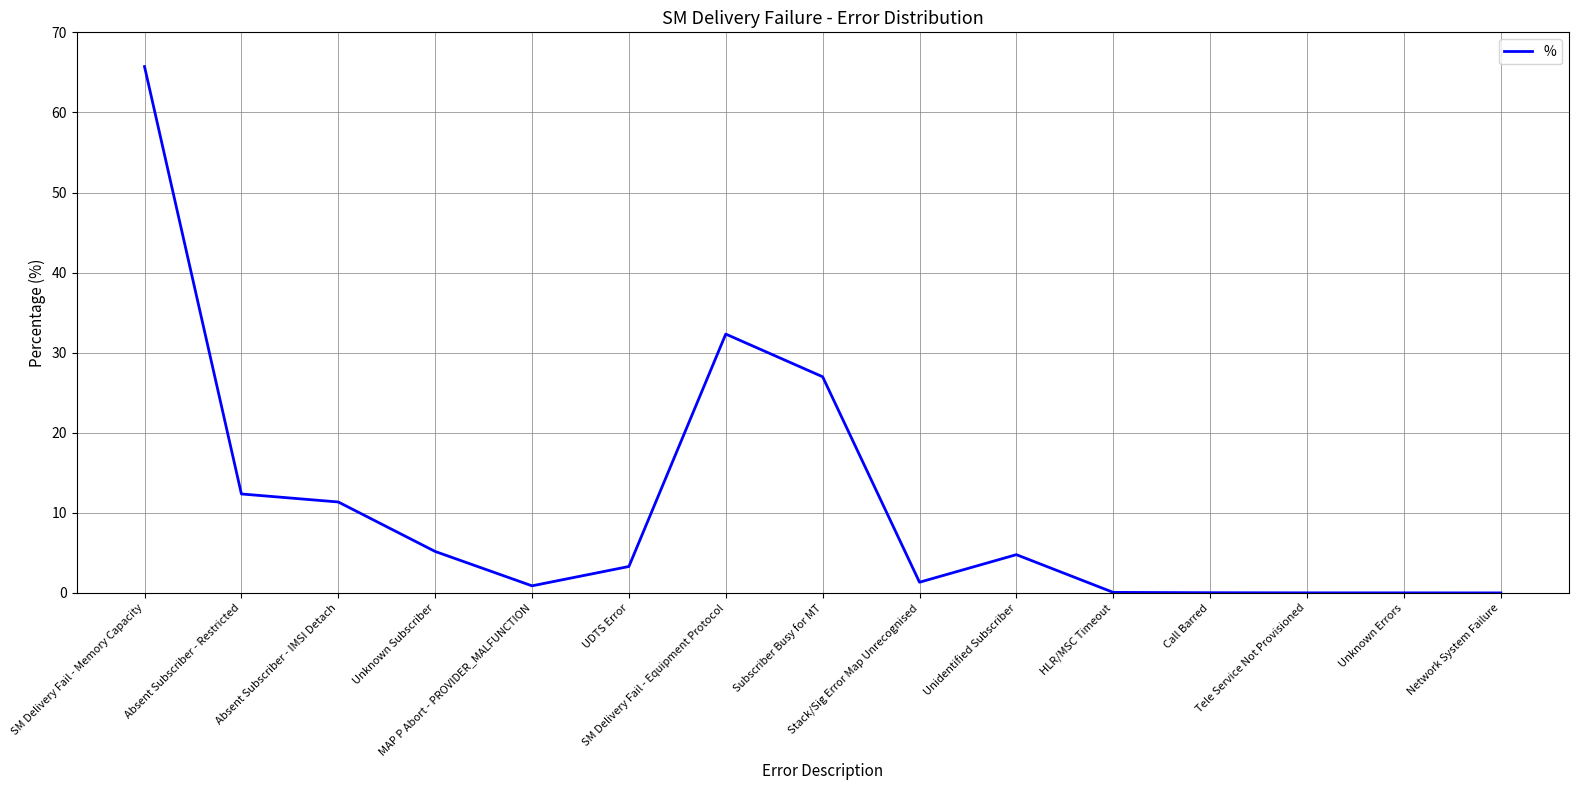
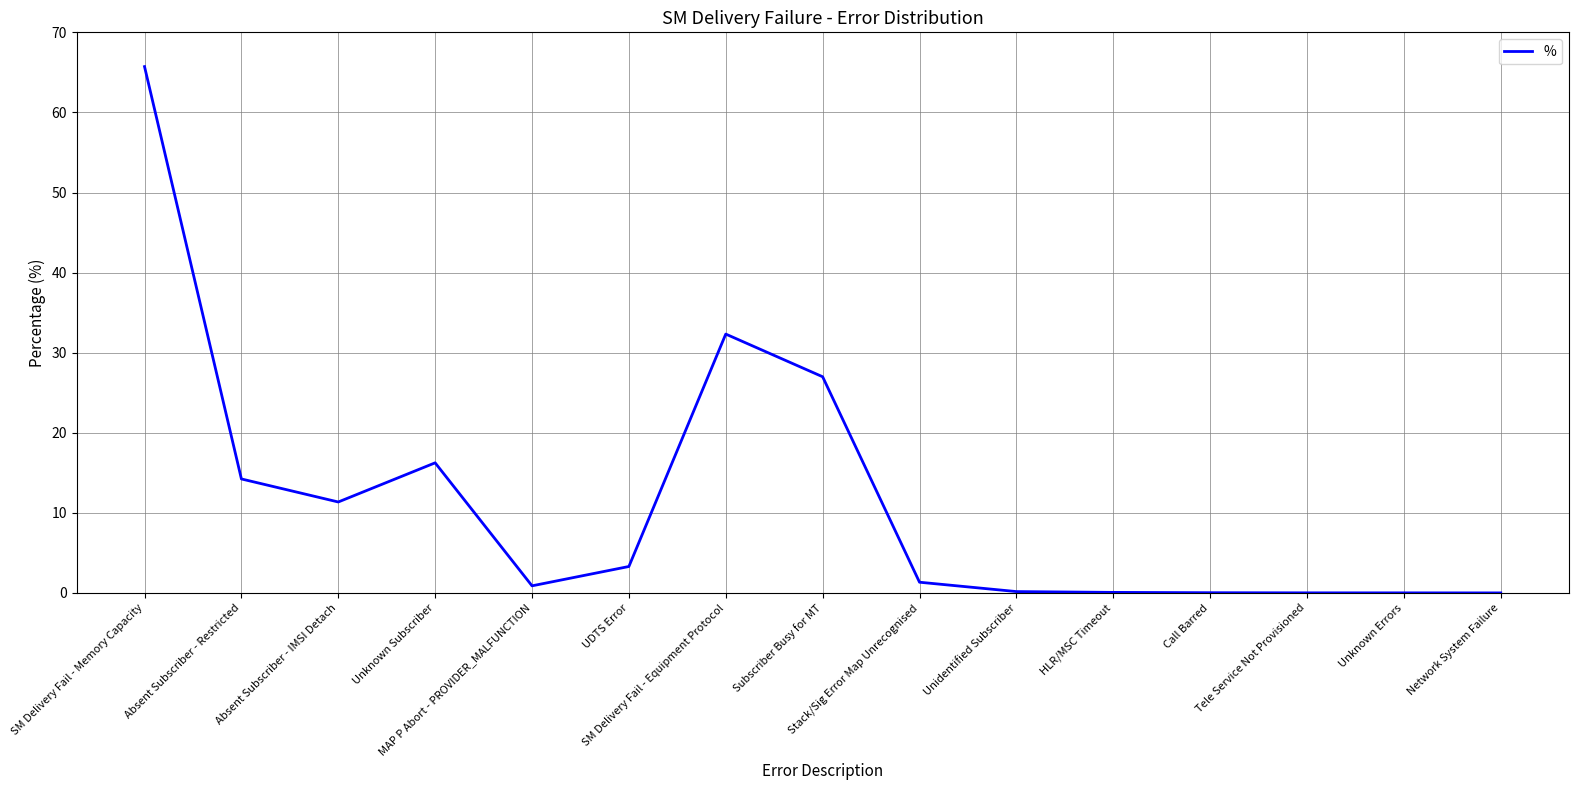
  {
    "SM Delivery Fail - Memory Capacity": 66,
-   "Absent Subscriber - Restricted": 12,
+   "Absent Subscriber - Restricted": 14,
    "Absent Subscriber - IMSI Detach": 11,
-   "Unknown Subscriber": 5,
+   "Unknown Subscriber": 16,
    "MAP P Abort - PROVIDER_MALFUNCTION": 1,
    "UDTS Error": 3,
    "SM Delivery Fail - Equipment Protocol": 32,
    "Subscriber Busy for MT": 27,
    "Stack/Sig Error Map Unrecognised": 1,
-   "Unidentified Subscriber": 5,
+   "Unidentified Subscriber": 0,
    "HLR/MSC Timeout": 0,
    "Call Barred": 0,
    "Tele Service Not Provisioned": 0,
    "Unknown Errors": 0,
    "Network System Failure": 0
  }
